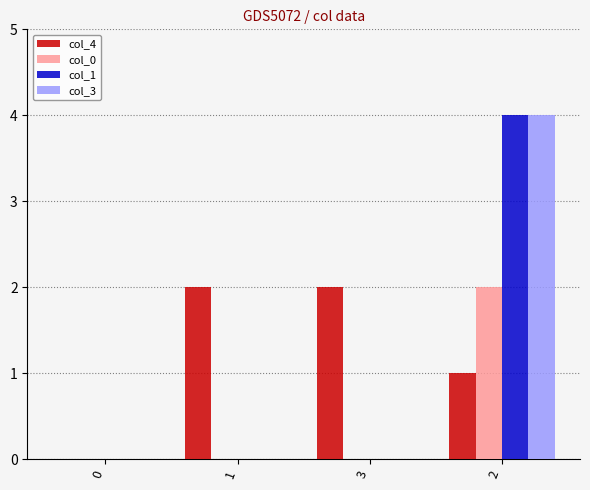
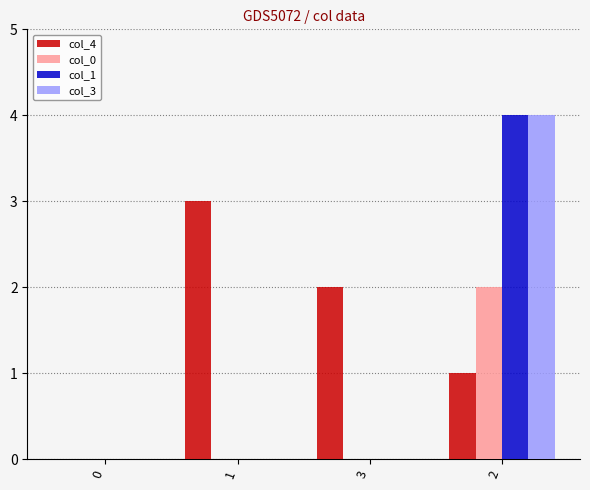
  {
    "col_4": {
      "0": 0,
-     "1": 2,
+     "1": 3,
      "3": 2,
      "2": 1
    },
    "col_0": {
      "0": 0,
      "1": 0,
      "3": 0,
      "2": 2
    },
    "col_1": {
      "0": 0,
      "1": 0,
      "3": 0,
      "2": 4
    },
    "col_3": {
      "0": 0,
      "1": 0,
      "3": 0,
      "2": 4
    }
  }
